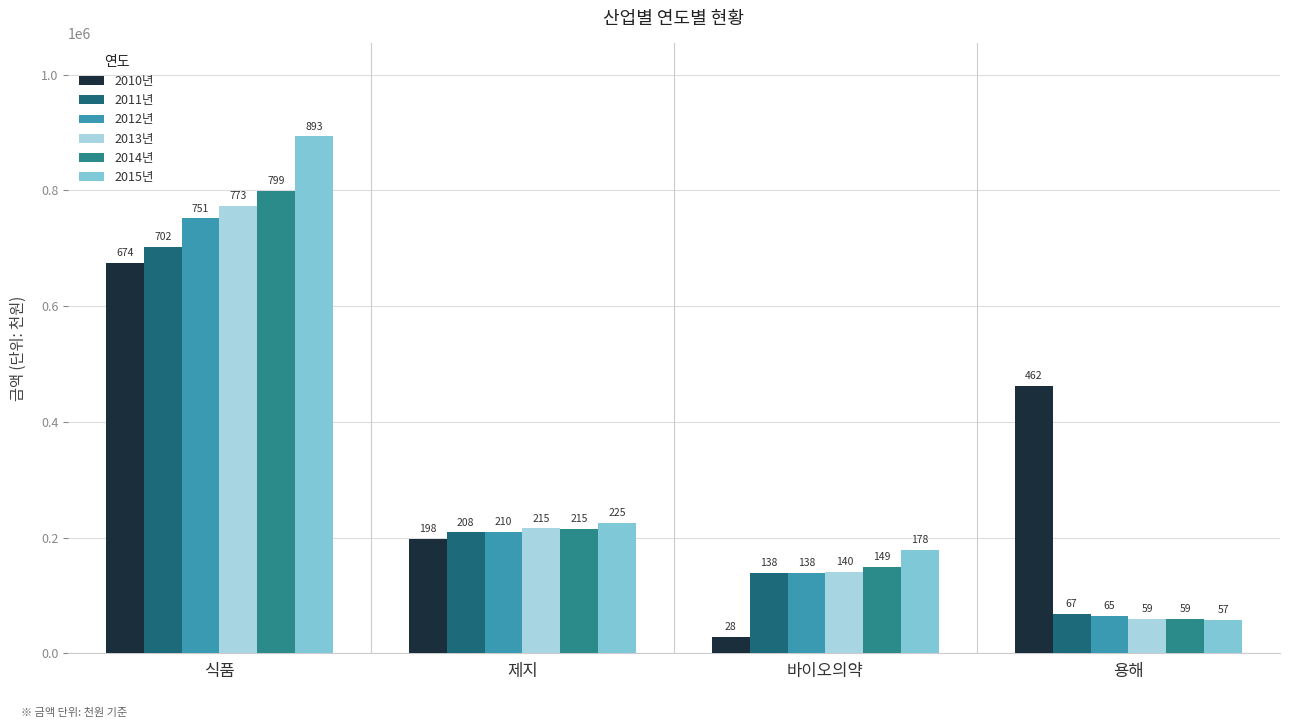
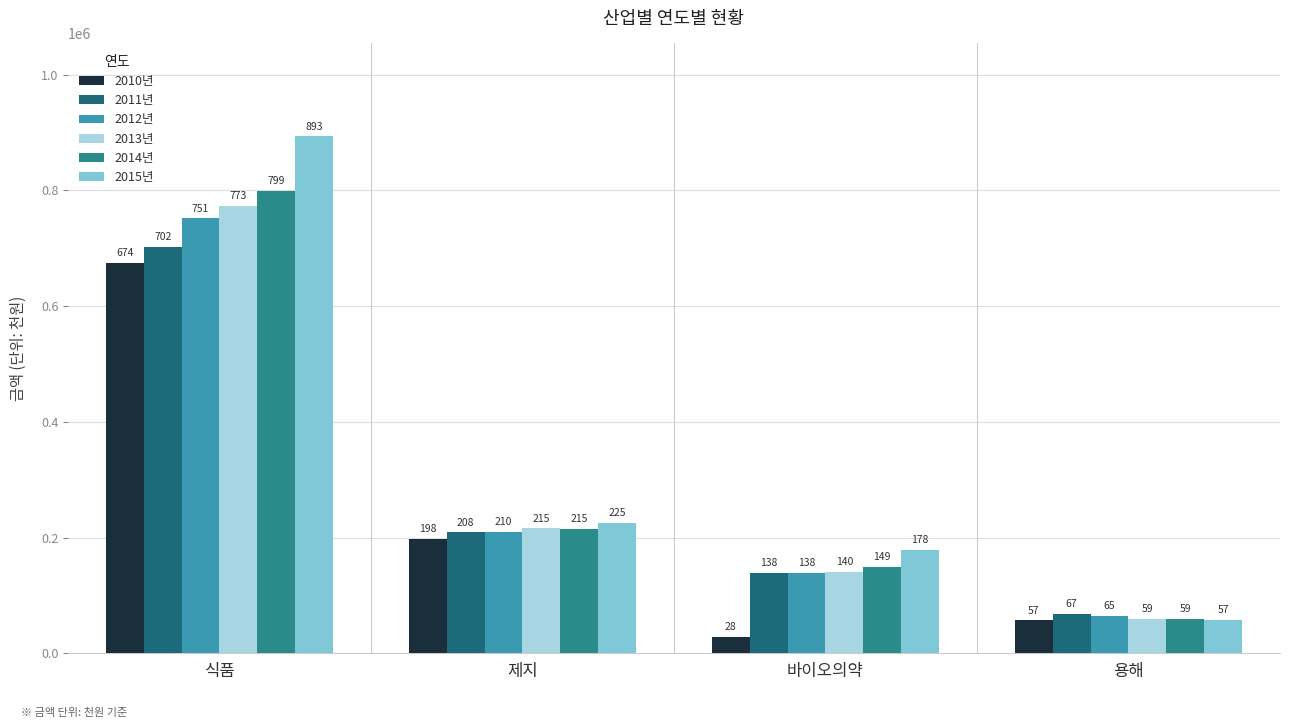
  {
    "2010년": {
-     "용해": 462
+     "용해": 57
    }
  }
